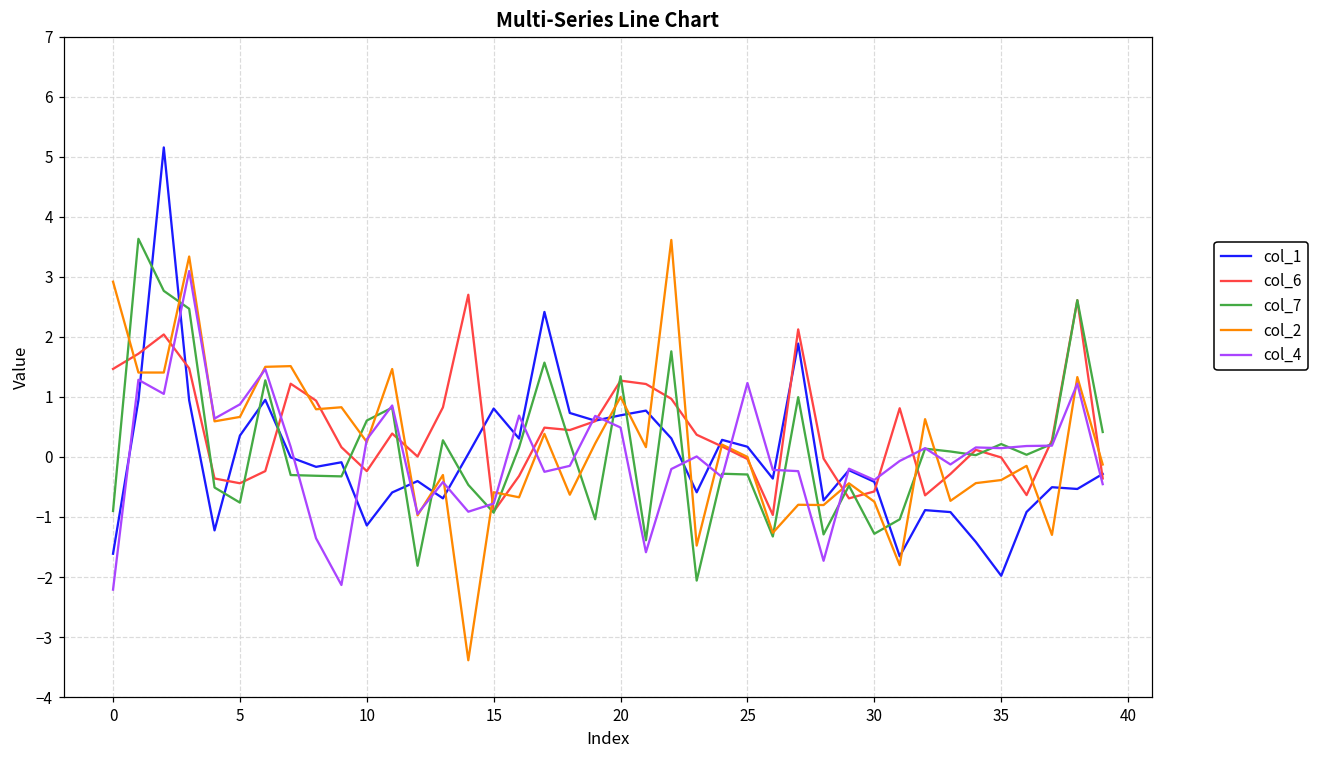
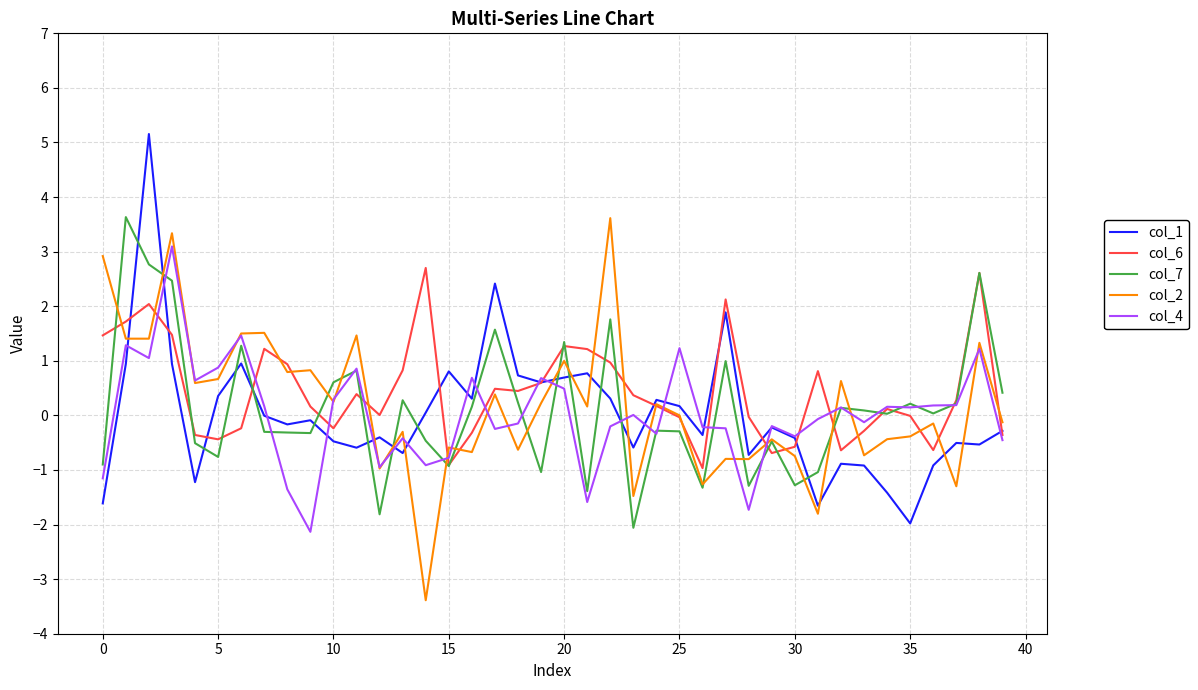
  {
    "col_1": {
      "0": -1.6,
      "5": 0.4,
-     "10": -1.1,
+     "10": -0.5,
      "15": 0.8,
      "20": 0.7,
      "25": 0.2,
      "35": -2.0
    },
    "col_6": {
      "0": 1.5,
      "5": -0.4,
      "10": -0.2,
      "20": 1.3,
      "30": -0.6,
      "35": 0.0
    },
    "col_7": {
      "0": -0.9,
      "5": -0.8,
      "10": 0.6,
      "20": 1.3,
      "25": -0.3,
      "30": -1.3,
      "35": 0.2
    },
    "col_2": {
      "0": 2.9,
      "5": 0.7,
      "15": -0.6,
      "20": 1.0,
      "30": -0.7,
      "35": -0.4
    },
    "col_4": {
-     "0": -2.2,
+     "0": -1.2,
      "5": 0.9,
      "15": -0.8,
      "20": 0.5,
      "25": 1.2,
      "35": 0.1
    }
  }
